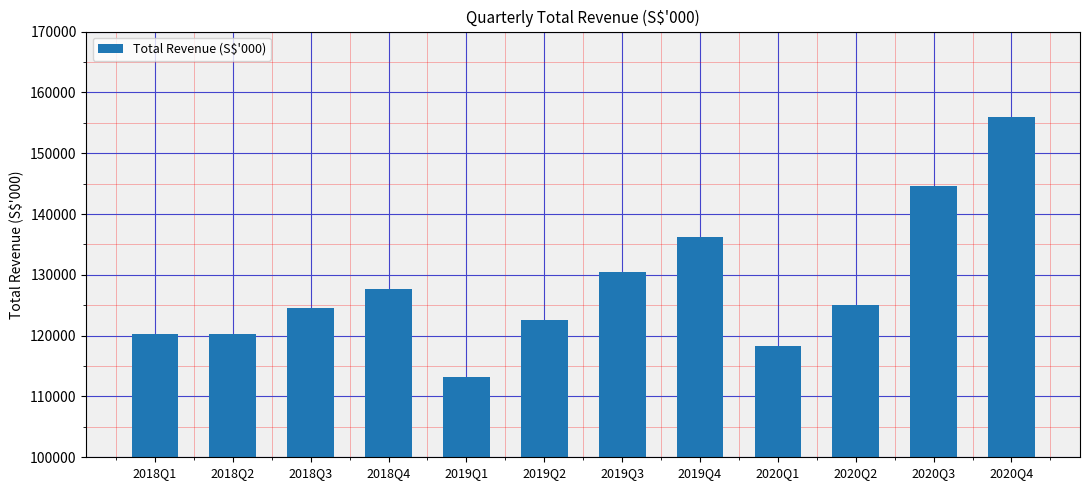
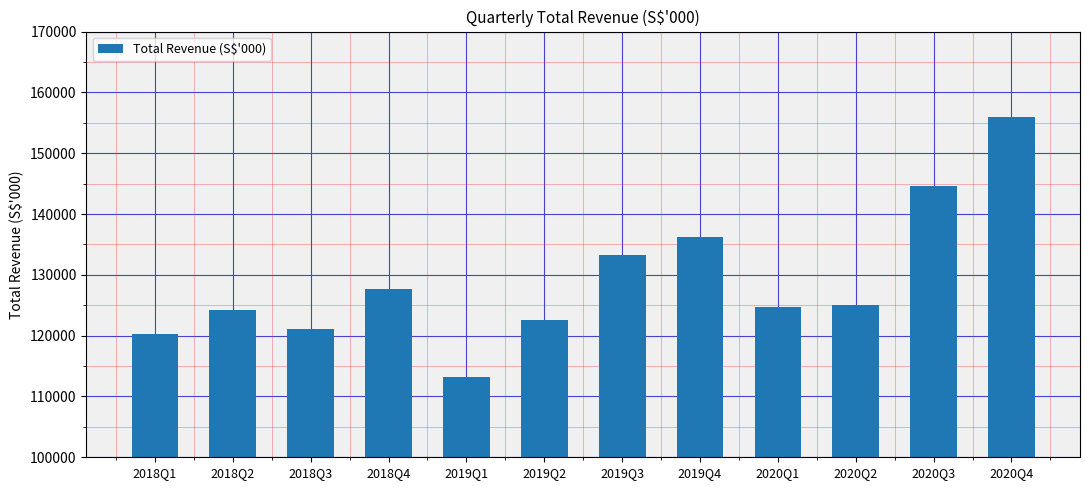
  {
    "2018Q1": 120000,
-   "2018Q2": 120000,
-   "2018Q3": 124000,
+   "2018Q2": 124000,
+   "2018Q3": 121000,
    "2018Q4": 128000,
    "2019Q1": 113000,
    "2019Q2": 123000,
-   "2019Q3": 131000,
+   "2019Q3": 133000,
    "2019Q4": 136000,
-   "2020Q1": 118000,
+   "2020Q1": 125000,
    "2020Q2": 125000,
    "2020Q3": 145000,
    "2020Q4": 156000
  }
